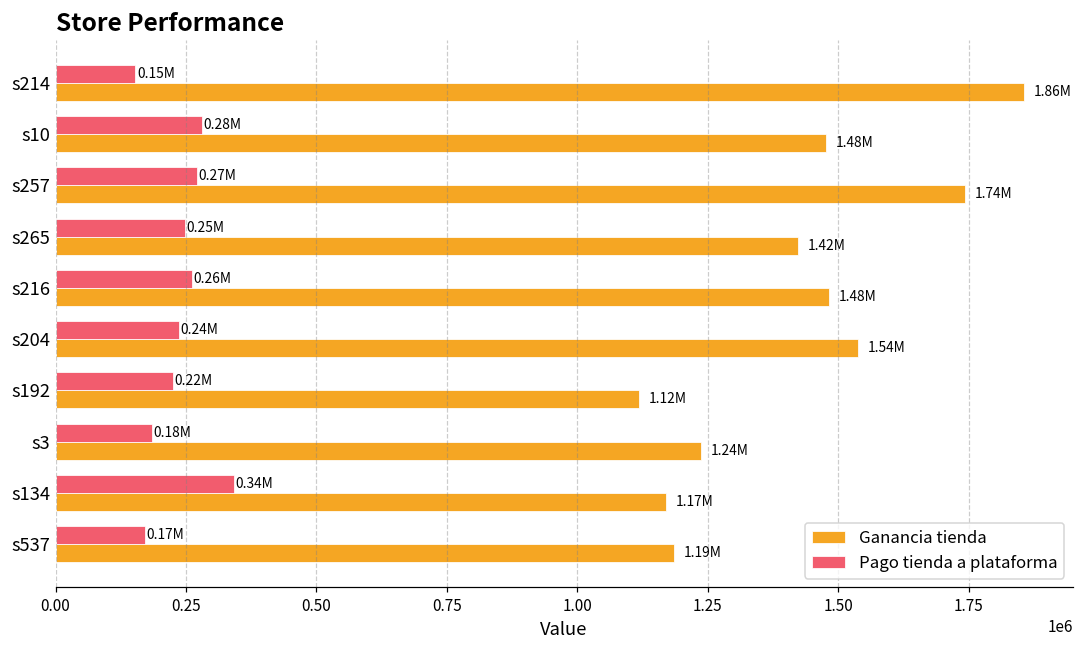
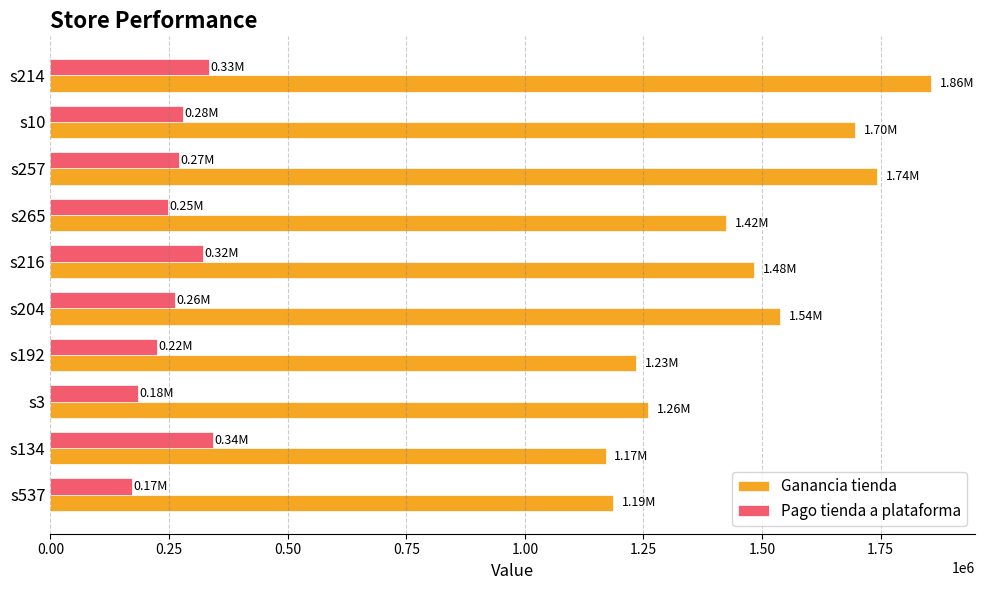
  {
    "Ganancia tienda": {
      "s214": "1.86M",
-     "s10": "1.48M",
+     "s10": "1.70M",
      "s257": "1.74M",
      "s265": "1.42M",
      "s216": "1.48M",
      "s204": "1.54M",
-     "s192": "1.12M",
-     "s3": "1.24M",
+     "s192": "1.23M",
+     "s3": "1.26M",
      "s134": "1.17M",
      "s537": "1.19M"
    },
    "Pago tienda a plataforma": {
-     "s214": "0.15M",
+     "s214": "0.33M",
      "s10": "0.28M",
      "s257": "0.27M",
      "s265": "0.25M",
-     "s216": "0.26M",
-     "s204": "0.24M",
+     "s216": "0.32M",
+     "s204": "0.26M",
      "s192": "0.22M",
      "s3": "0.18M",
      "s134": "0.34M",
      "s537": "0.17M"
    }
  }
